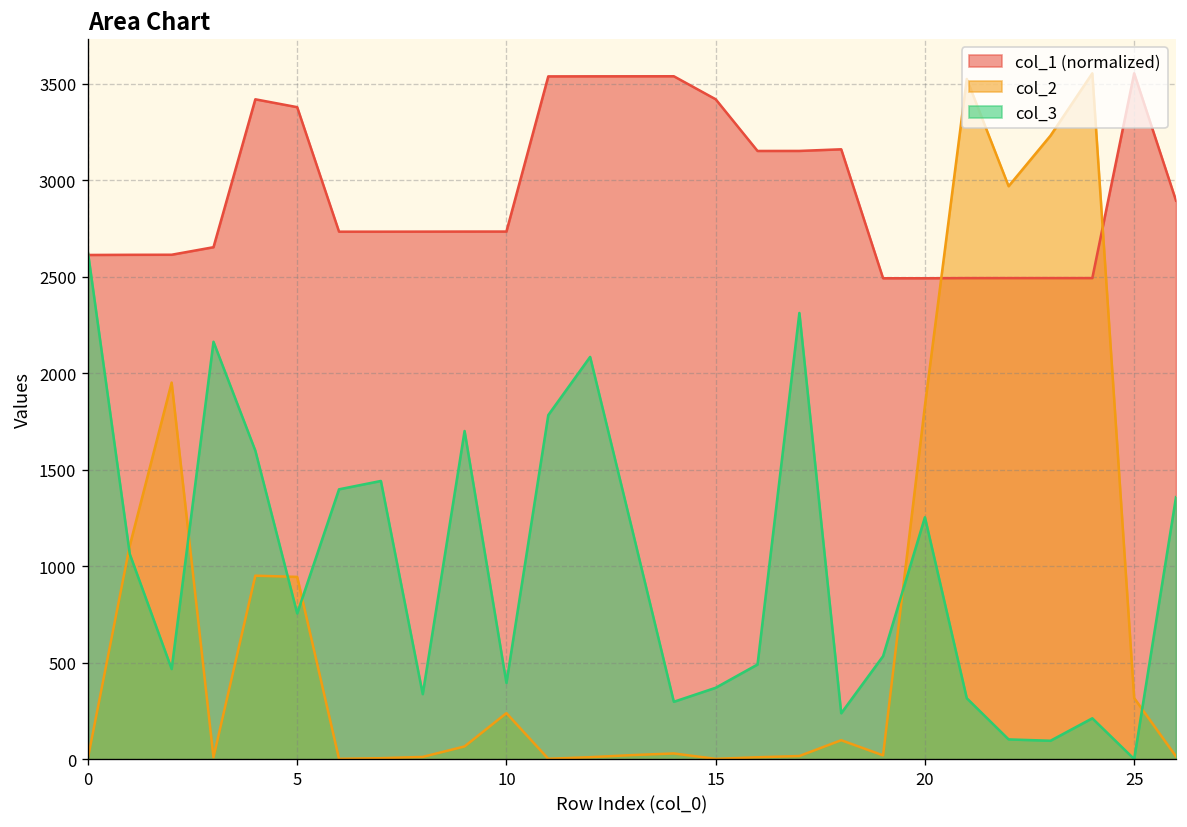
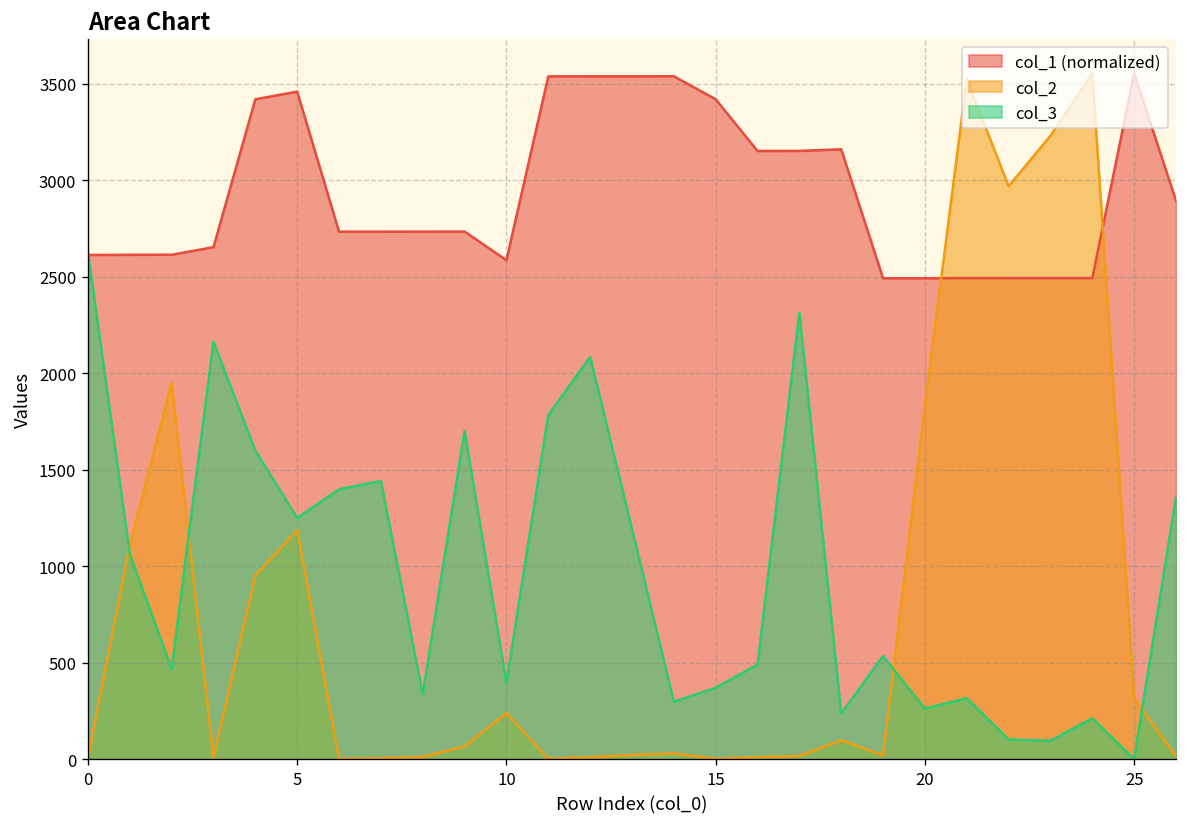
  {
    "col_1 (normalized)": {
-     "5": 3380,
-     "10": 2740,
+     "5": 3460,
+     "10": 2590,
      "15": 3420,
      "20": 2490
    },
    "col_2": {
      "0": 10,
-     "5": 950,
+     "5": 1190,
      "10": 240,
      "15": 0,
      "20": 1830,
      "25": 320
    },
    "col_3": {
-     "5": 760,
+     "5": 1250,
      "10": 400,
      "15": 370,
-     "20": 1250,
+     "20": 260,
      "25": 0
    }
  }
